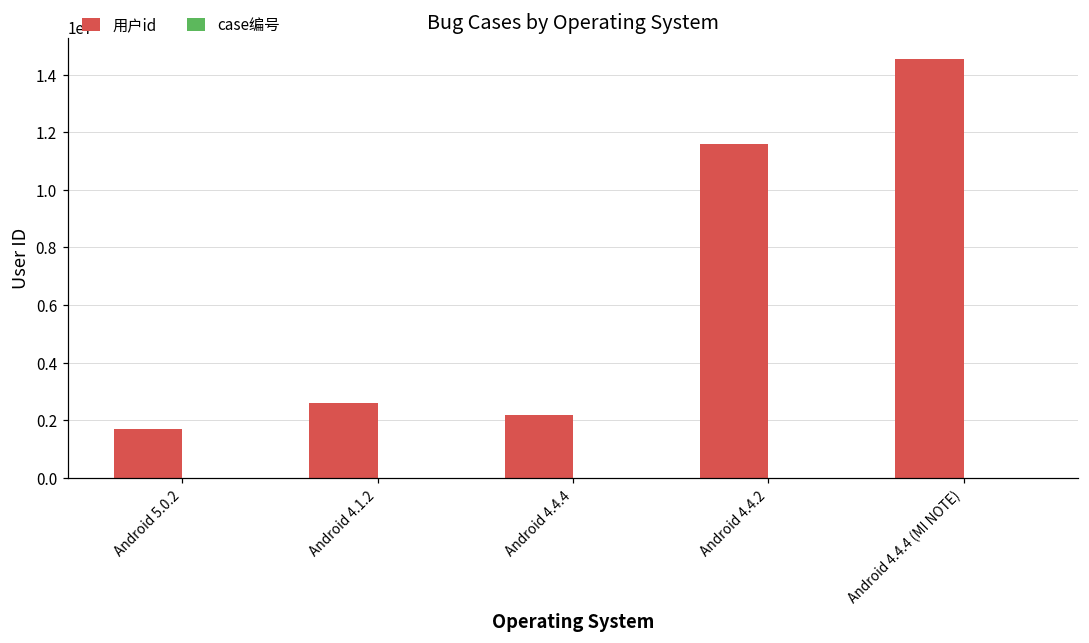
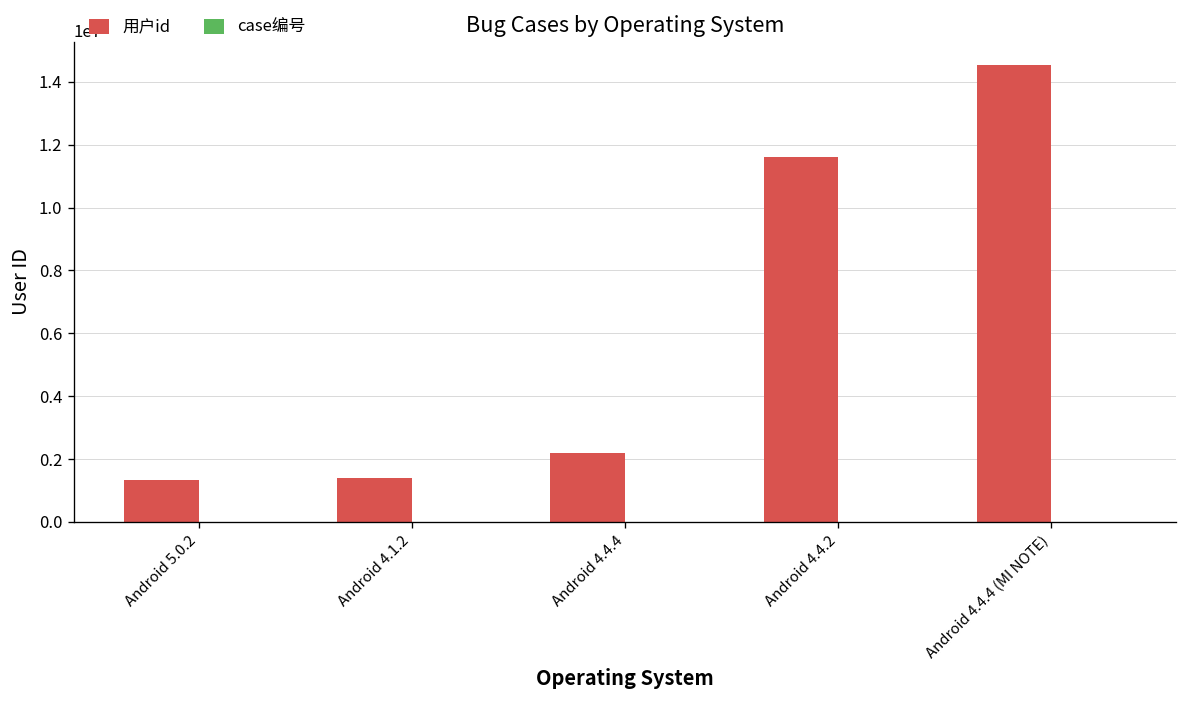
  {
    "用户id": {
-     "Android 5.0.2": 1700000,
-     "Android 4.1.2": 2600000,
+     "Android 5.0.2": 1300000,
+     "Android 4.1.2": 1400000,
      "Android 4.4.4": 2200000,
      "Android 4.4.2": 11600000,
      "Android 4.4.4 (MI NOTE)": 14500000
    },
    "case编号": {
      "Android 5.0.2": 0,
      "Android 4.1.2": 0,
      "Android 4.4.4": 0,
      "Android 4.4.2": 0,
      "Android 4.4.4 (MI NOTE)": 0
    }
  }
